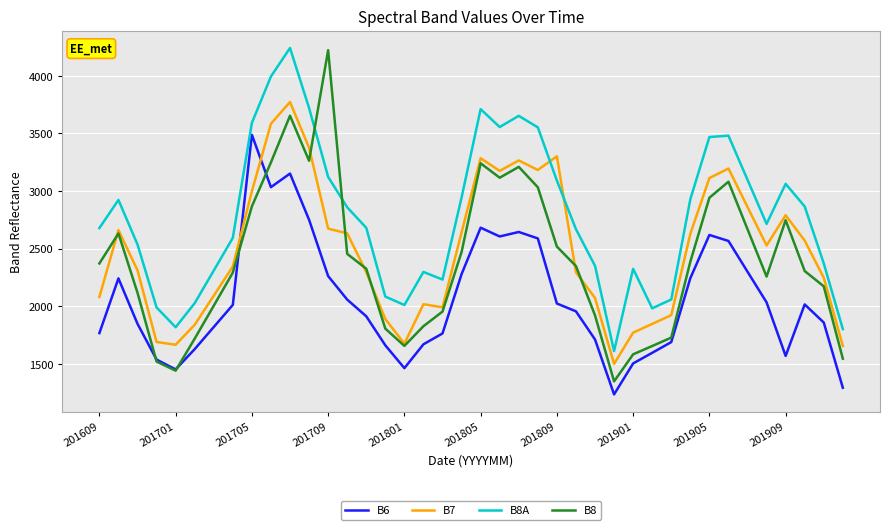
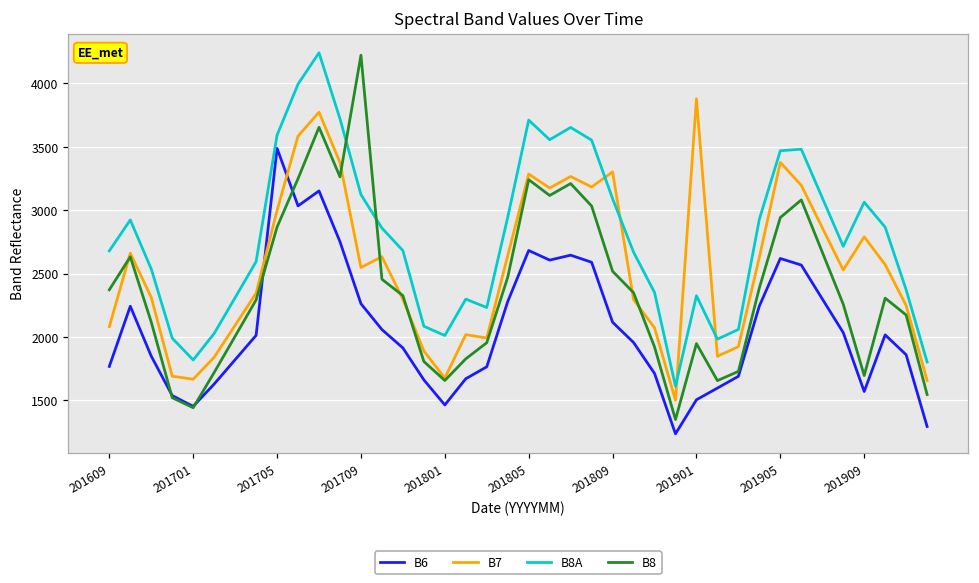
  {
    "B6": {
      "201609": 1770,
      "201705": 3490,
      "201709": 2260,
      "201801": 1460,
      "201805": 2680,
-     "201809": 2020,
+     "201809": 2120,
      "201901": 1500,
      "201905": 2620,
      "201909": 1570
    },
    "B7": {
      "201609": 2080,
      "201701": 1670,
      "201705": 3000,
-     "201709": 2670,
+     "201709": 2550,
      "201805": 3290,
      "201809": 3300,
-     "201901": 1770,
-     "201905": 3110,
+     "201901": 3880,
+     "201905": 3380,
      "201909": 2790
    },
    "B8A": {
      "201609": 2680,
      "201701": 1820,
      "201705": 3590,
      "201709": 3120,
      "201801": 2010,
      "201805": 3710,
      "201809": 3090,
      "201901": 2330,
      "201905": 3470,
      "201909": 3060
    },
    "B8": {
      "201609": 2370,
      "201705": 2870,
      "201709": 4220,
      "201805": 3240,
      "201809": 2520,
-     "201901": 1580,
+     "201901": 1950,
      "201905": 2940,
-     "201909": 2750
+     "201909": 1700
    }
  }
